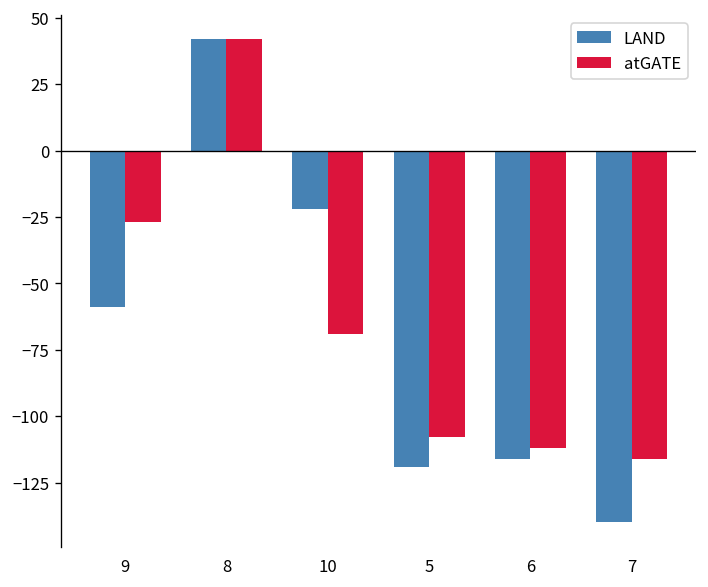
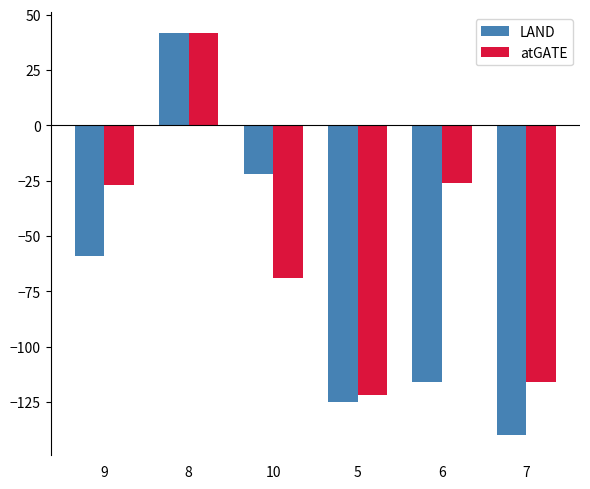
  {
    "LAND": {
      "9": -59,
      "8": 42,
      "10": -22,
-     "5": -119,
+     "5": -125,
      "6": -116,
      "7": -140
    },
    "atGATE": {
      "9": -27,
      "8": 42,
      "10": -69,
-     "5": -108,
-     "6": -112,
+     "5": -122,
+     "6": -26,
      "7": -116
    }
  }
